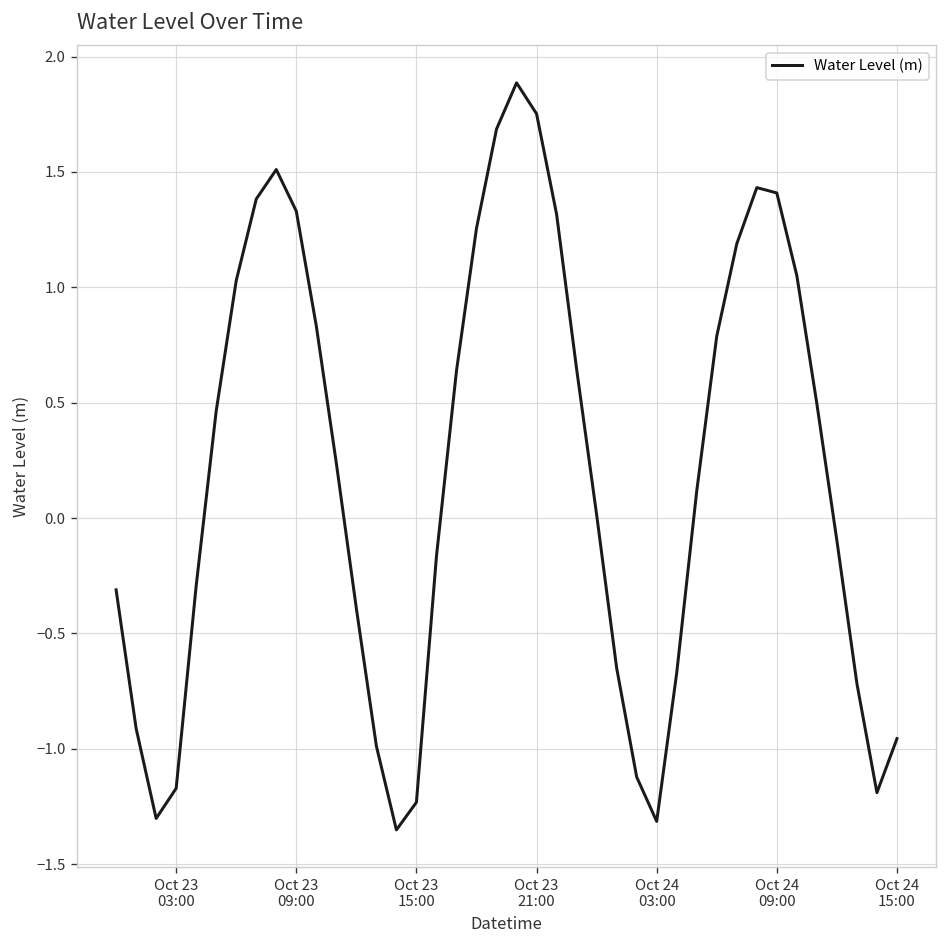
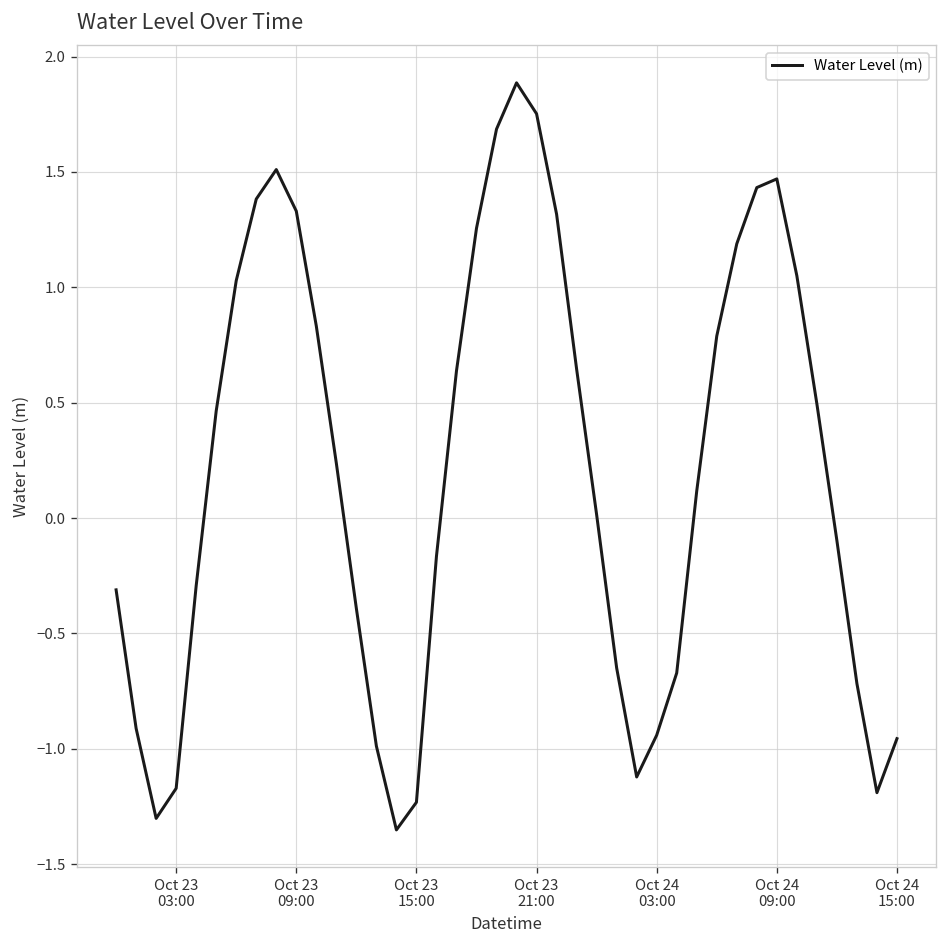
  {
    "Oct 23 03:00": -1.17,
    "Oct 23 09:00": 1.33,
    "Oct 23 15:00": -1.23,
    "Oct 23 21:00": 1.75,
-   "Oct 24 03:00": -1.31,
-   "Oct 24 09:00": 1.41,
+   "Oct 24 03:00": -0.94,
+   "Oct 24 09:00": 1.47,
    "Oct 24 15:00": -0.96
  }
